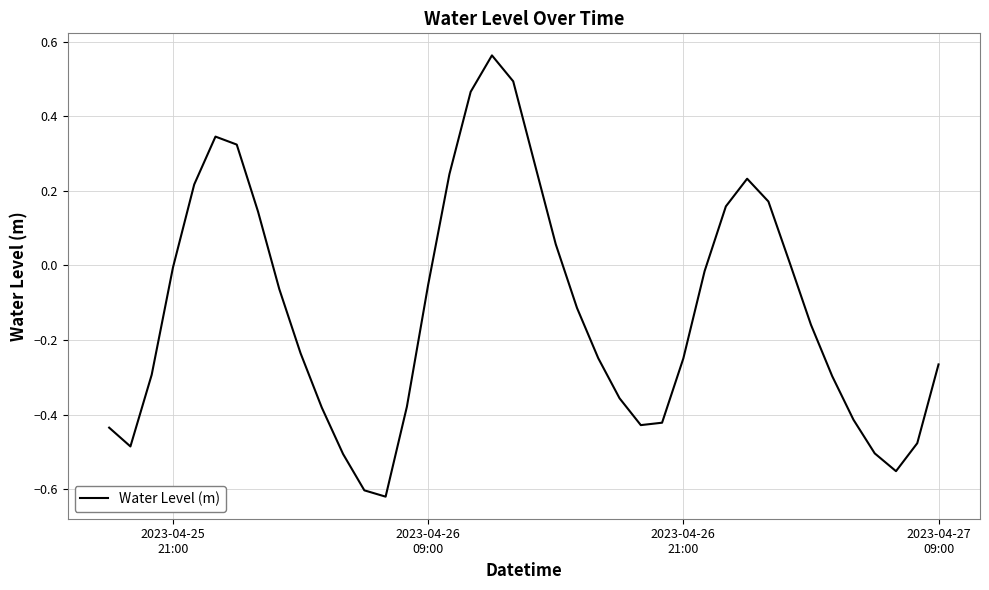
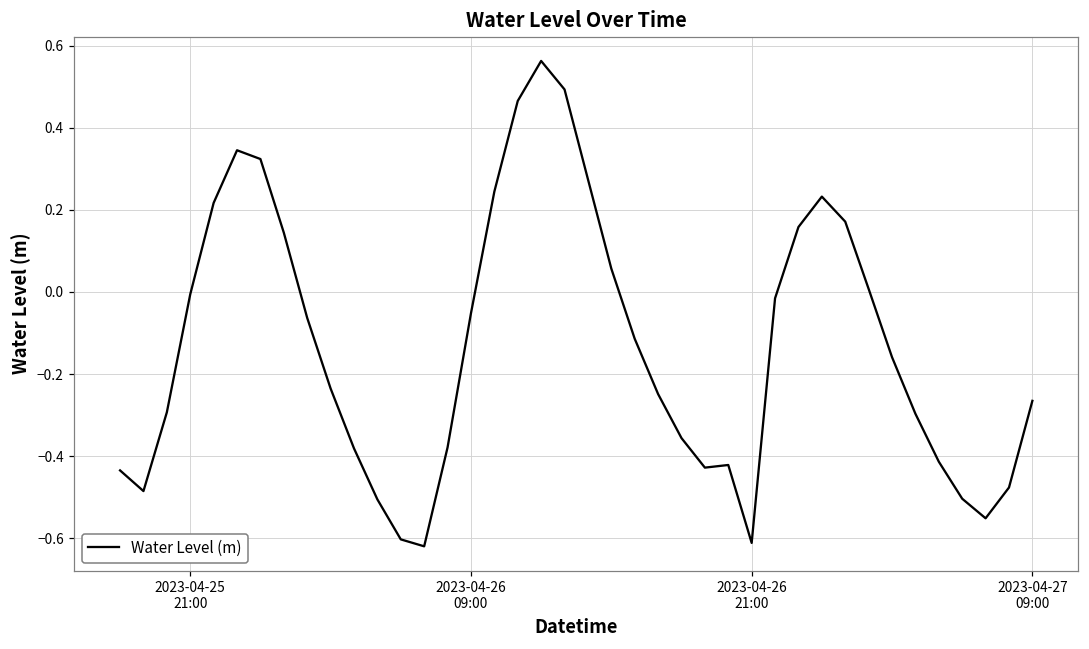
  {
    "2023-04-25 21:00": -0.01,
    "2023-04-26 09:00": -0.05,
-   "2023-04-26 21:00": -0.25,
+   "2023-04-26 21:00": -0.61,
    "2023-04-27 09:00": -0.27
  }
